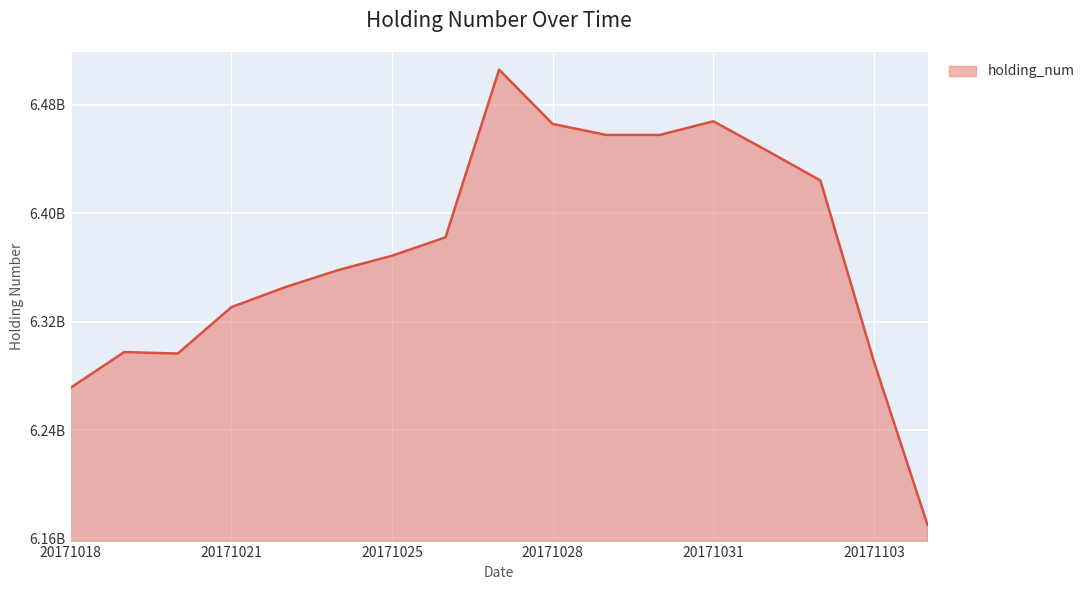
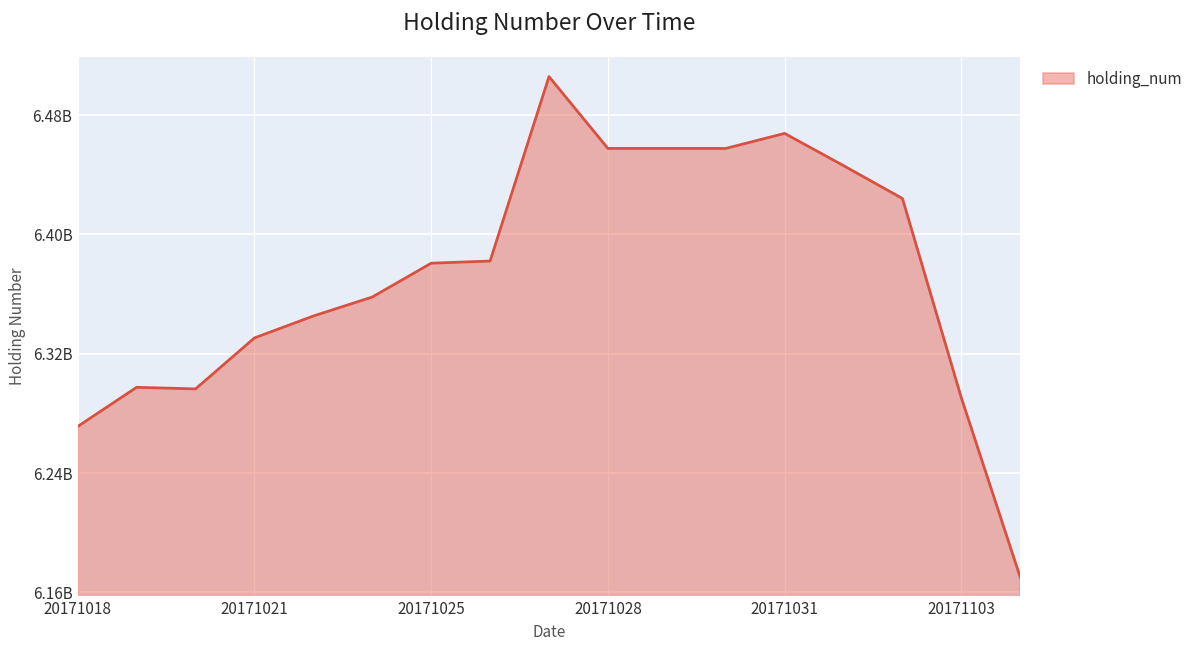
  {
    "20171018": 6271000000,
    "20171021": 6331000000,
-   "20171025": 6369000000,
-   "20171028": 6466000000,
+   "20171025": 6381000000,
+   "20171028": 6458000000,
    "20171031": 6468000000,
    "20171103": 6290000000
  }
